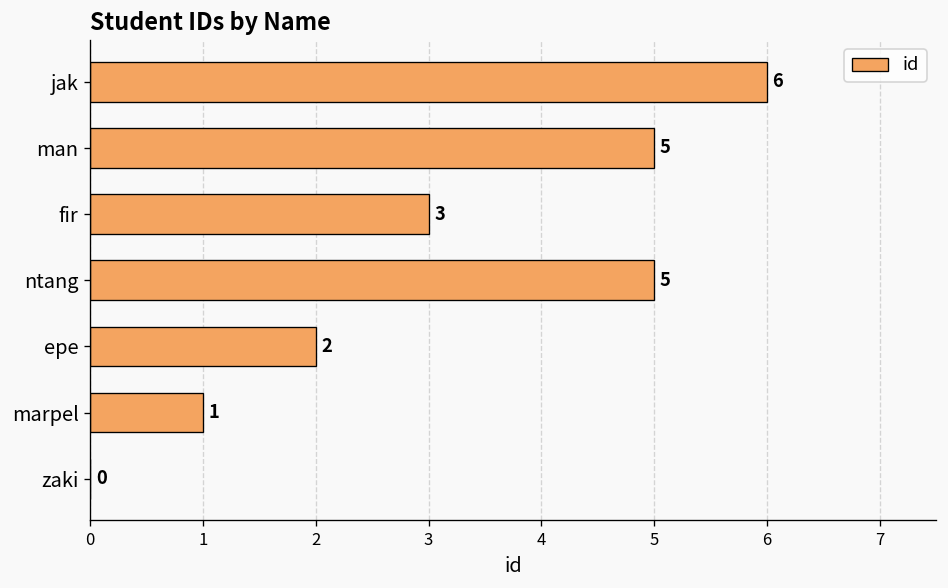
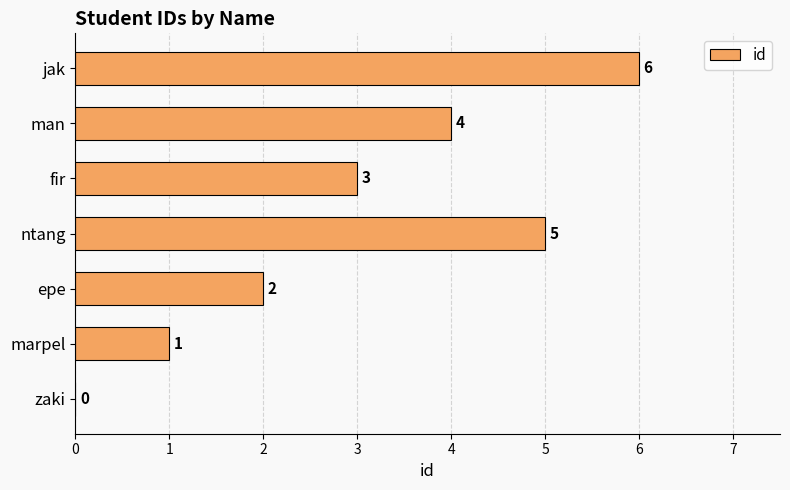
  {
    "jak": 6,
-   "man": 5,
+   "man": 4,
    "fir": 3,
    "ntang": 5,
    "epe": 2,
    "marpel": 1,
    "zaki": 0
  }
